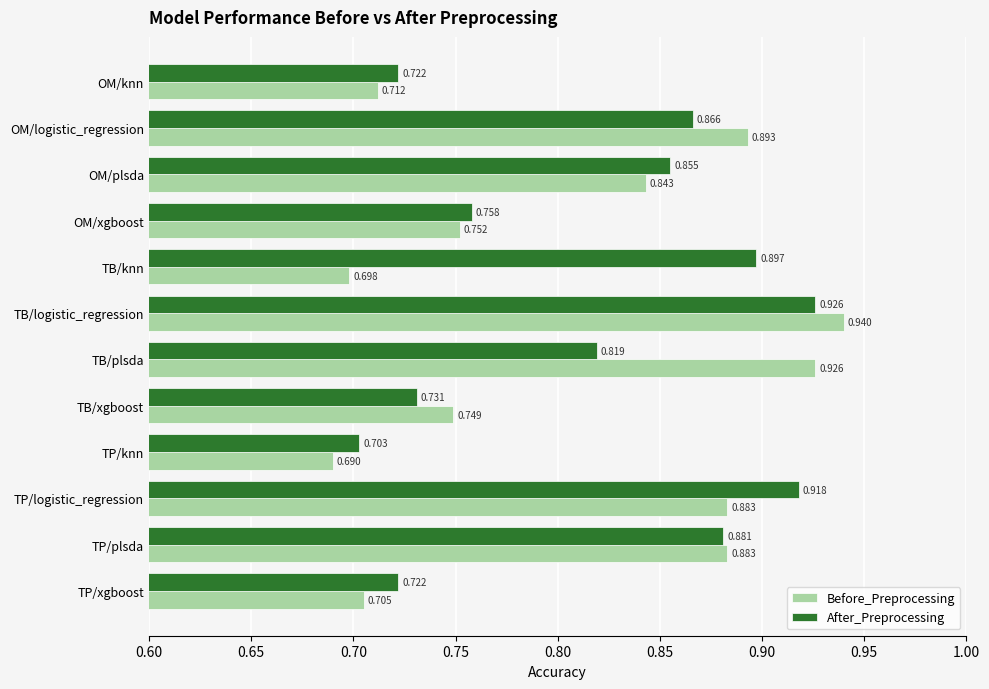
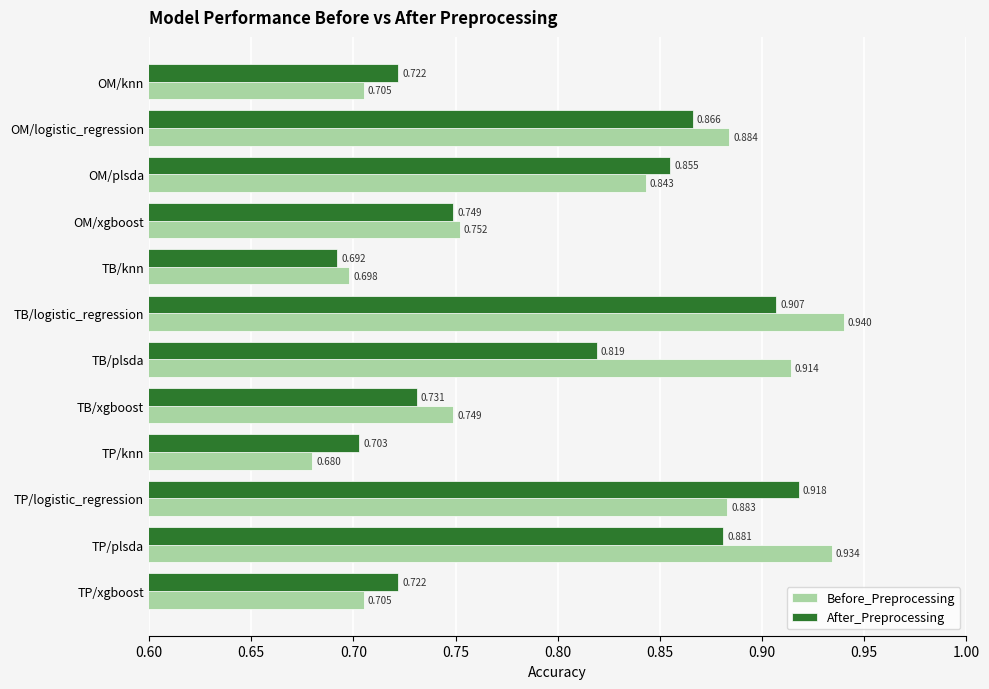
  {
    "Before_Preprocessing": {
-     "OM/knn": 0.712,
-     "OM/logistic_regression": 0.893,
+     "OM/knn": 0.705,
+     "OM/logistic_regression": 0.884,
      "OM/plsda": 0.843,
      "OM/xgboost": 0.752,
      "TB/knn": 0.698,
      "TB/logistic_regression": 0.940,
-     "TB/plsda": 0.926,
+     "TB/plsda": 0.914,
      "TB/xgboost": 0.749,
-     "TP/knn": 0.690,
+     "TP/knn": 0.680,
      "TP/logistic_regression": 0.883,
-     "TP/plsda": 0.883,
+     "TP/plsda": 0.934,
      "TP/xgboost": 0.705
    },
    "After_Preprocessing": {
      "OM/knn": 0.722,
      "OM/logistic_regression": 0.866,
      "OM/plsda": 0.855,
-     "OM/xgboost": 0.758,
-     "TB/knn": 0.897,
-     "TB/logistic_regression": 0.926,
+     "OM/xgboost": 0.749,
+     "TB/knn": 0.692,
+     "TB/logistic_regression": 0.907,
      "TB/plsda": 0.819,
      "TB/xgboost": 0.731,
      "TP/knn": 0.703,
      "TP/logistic_regression": 0.918,
      "TP/plsda": 0.881,
      "TP/xgboost": 0.722
    }
  }
